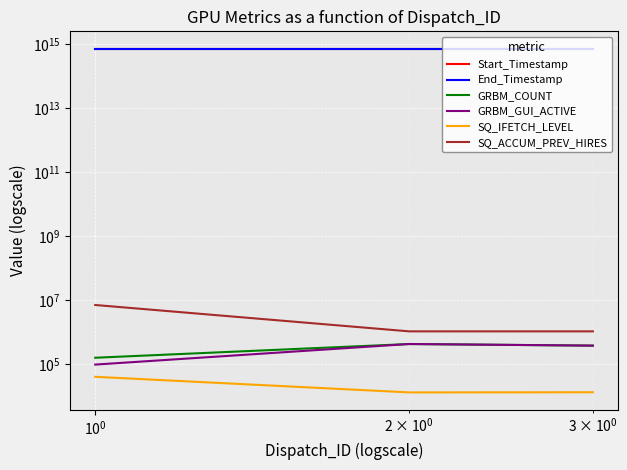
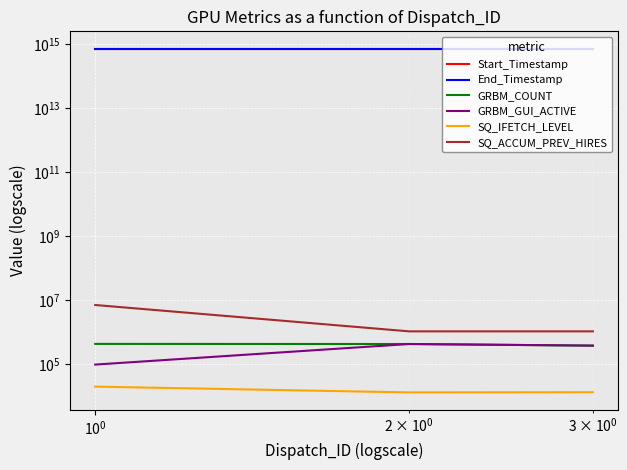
  {
    "End_Timestamp": {
      "10^0": 700000000000000
    },
    "GRBM_COUNT": {
-     "10^0": 200000
+     "10^0": 400000
    },
    "GRBM_GUI_ACTIVE": {
      "10^0": 100000
    },
    "SQ_IFETCH_LEVEL": {
-     "10^0": 40000
+     "10^0": 20000
    },
    "SQ_ACCUM_PREV_HIRES": {
      "10^0": 7000000
    }
  }
